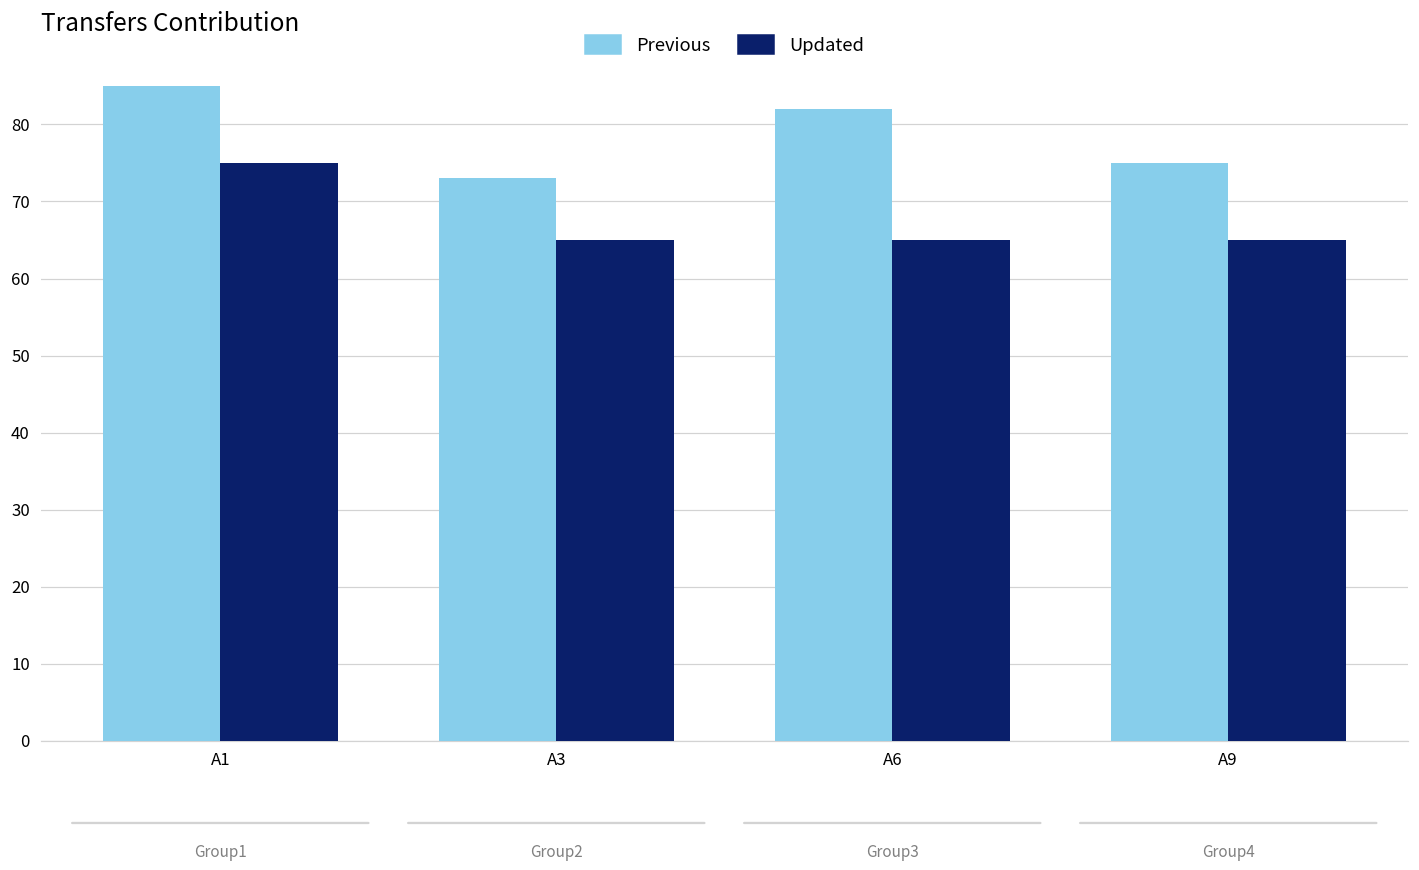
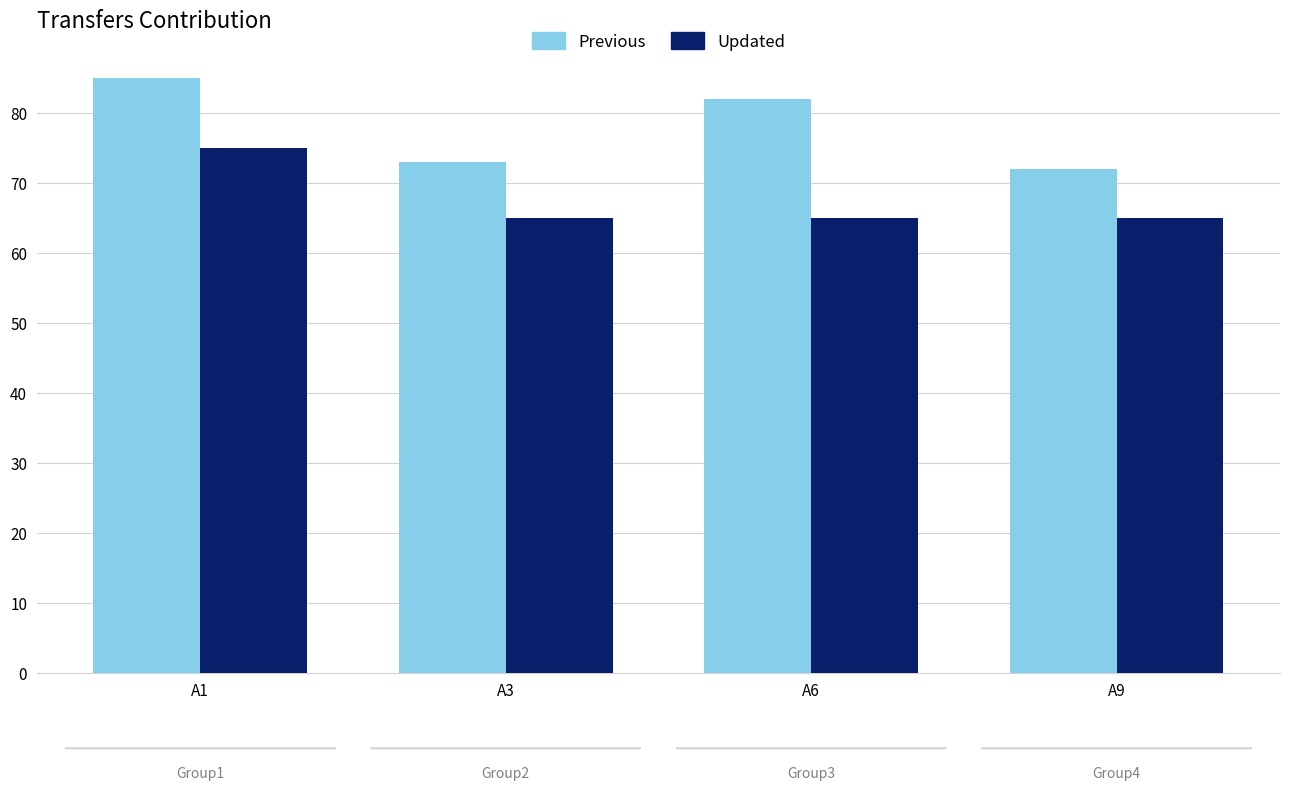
  {
    "Previous": {
      "A1": 85,
      "A3": 73,
      "A6": 82,
-     "A9": 75
+     "A9": 72
    },
    "Updated": {
      "A1": 75,
      "A3": 65,
      "A6": 65,
      "A9": 65
    }
  }
